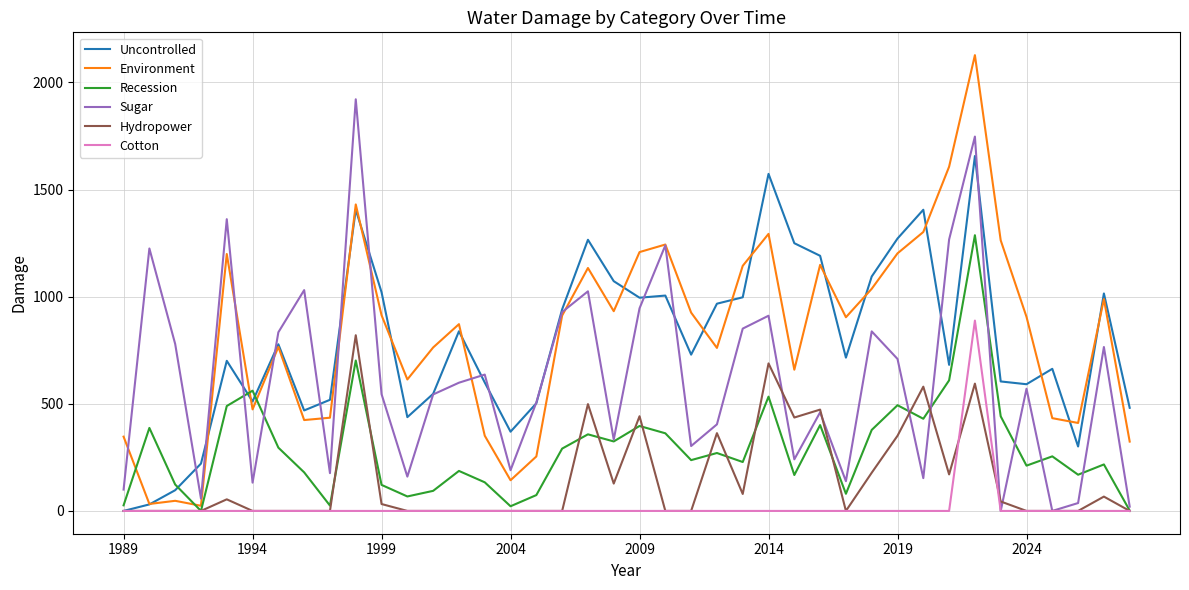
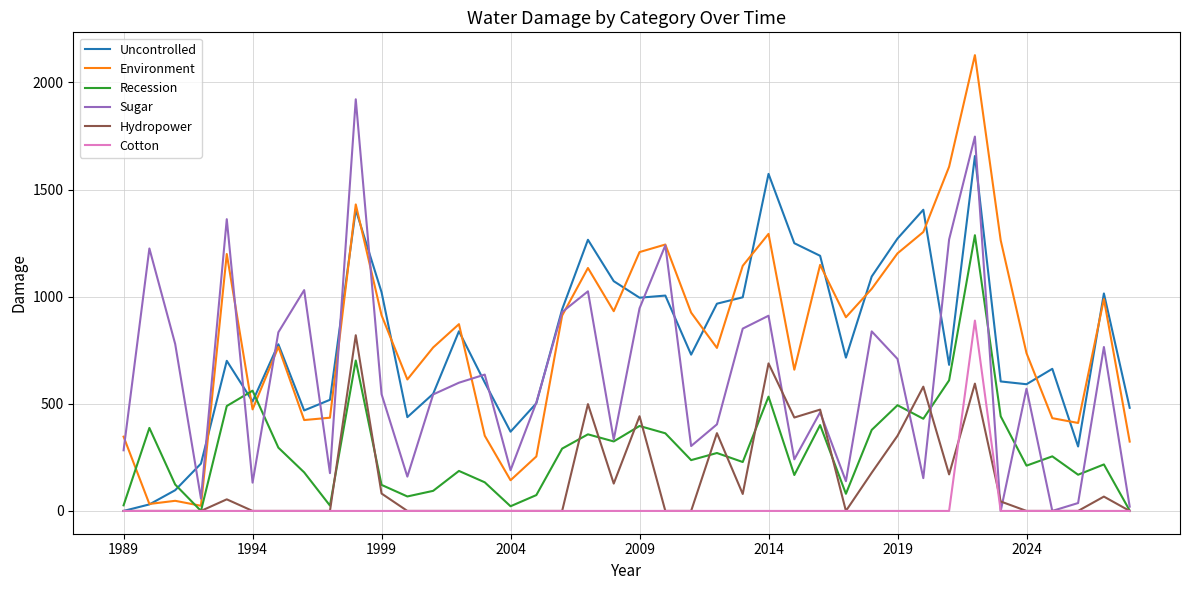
  {
    "Uncontrolled": {
      "1994": 510,
      "1999": 1020,
      "2004": 370,
      "2009": 1000,
      "2014": 1570,
      "2019": 1270,
      "2024": 590
    },
    "Environment": {
      "1989": 350,
      "1994": 470,
      "1999": 910,
      "2004": 140,
      "2009": 1210,
      "2014": 1290,
      "2019": 1200,
-     "2024": 910
+     "2024": 740
    },
    "Recession": {
      "1989": 30,
      "1994": 560,
      "1999": 120,
      "2004": 20,
      "2009": 400,
      "2014": 530,
      "2019": 490,
      "2024": 210
    },
    "Sugar": {
-     "1989": 100,
+     "1989": 280,
      "1994": 130,
      "1999": 540,
      "2004": 190,
      "2009": 950,
      "2014": 910,
      "2019": 710,
      "2024": 570
    },
    "Hydropower": {
-     "1999": 30,
+     "1999": 80,
      "2009": 440,
      "2014": 690,
      "2019": 350
    },
    "Cotton": {
      "1999": 0,
      "2009": 0,
      "2014": 0,
      "2019": 0
    }
  }
